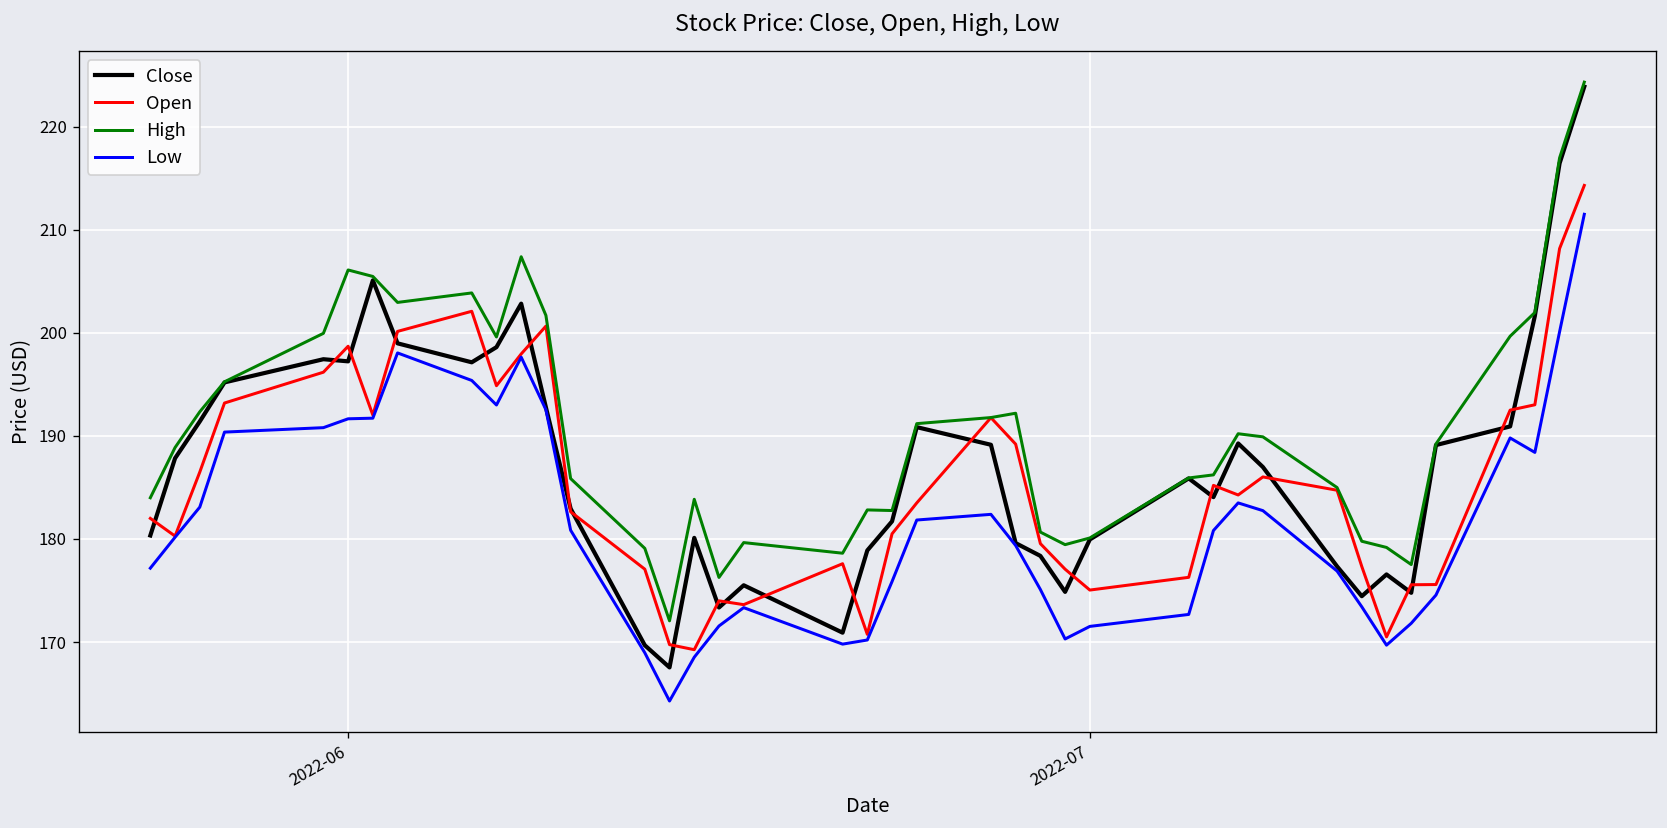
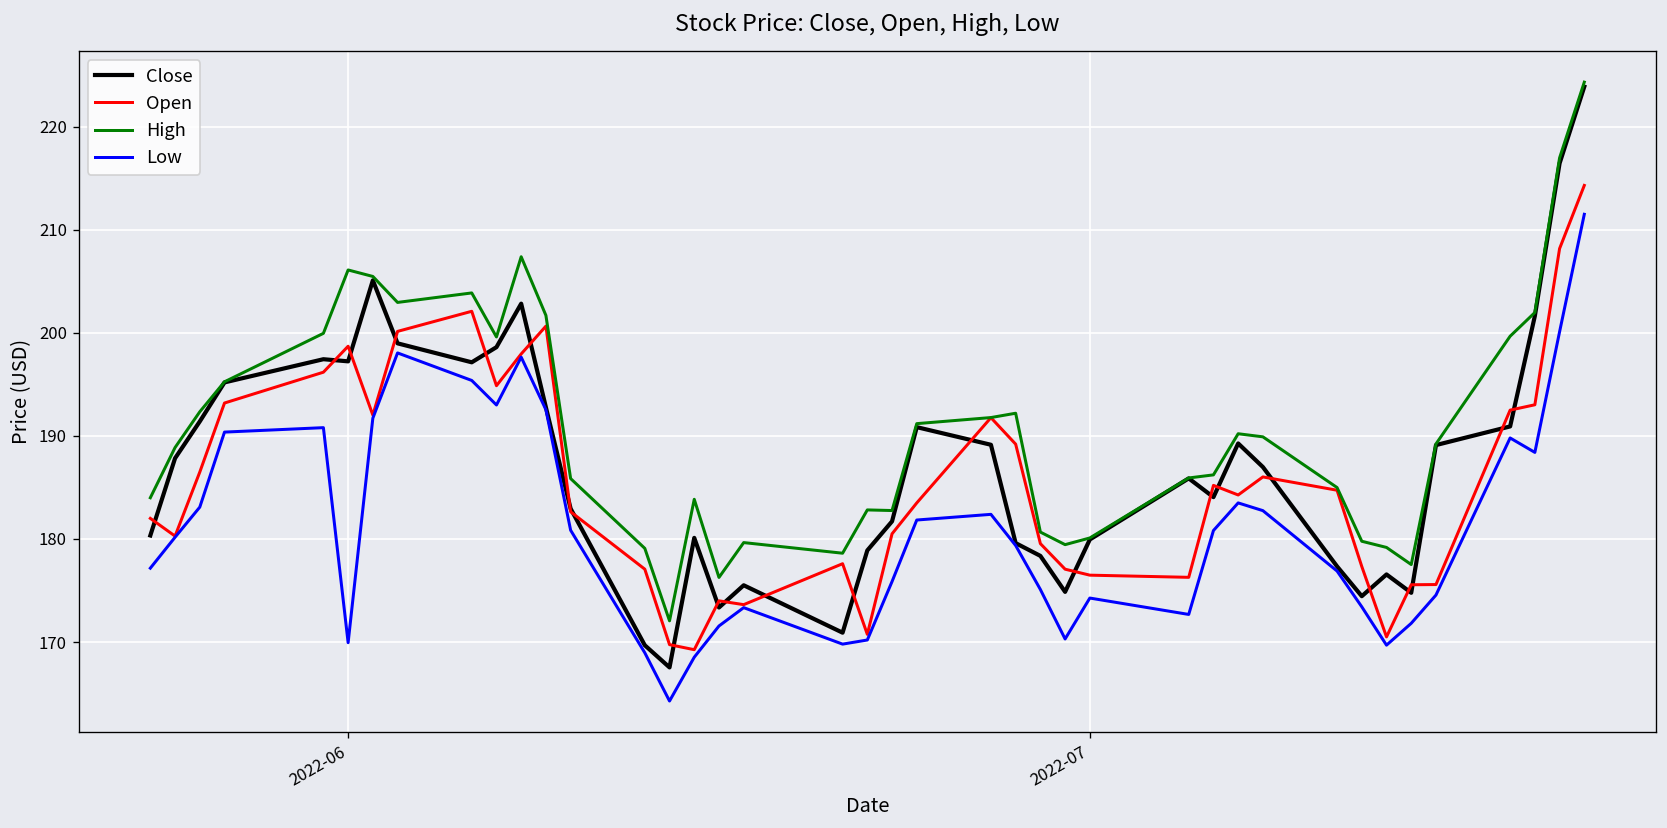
  {
    "Close": {
      "2022-06": 197
    },
    "Open": {
      "2022-06": 199,
-     "2022-07": 175
+     "2022-07": 176
    },
    "High": {
      "2022-06": 206
    },
    "Low": {
-     "2022-06": 192,
-     "2022-07": 172
+     "2022-06": 170,
+     "2022-07": 174
    }
  }
